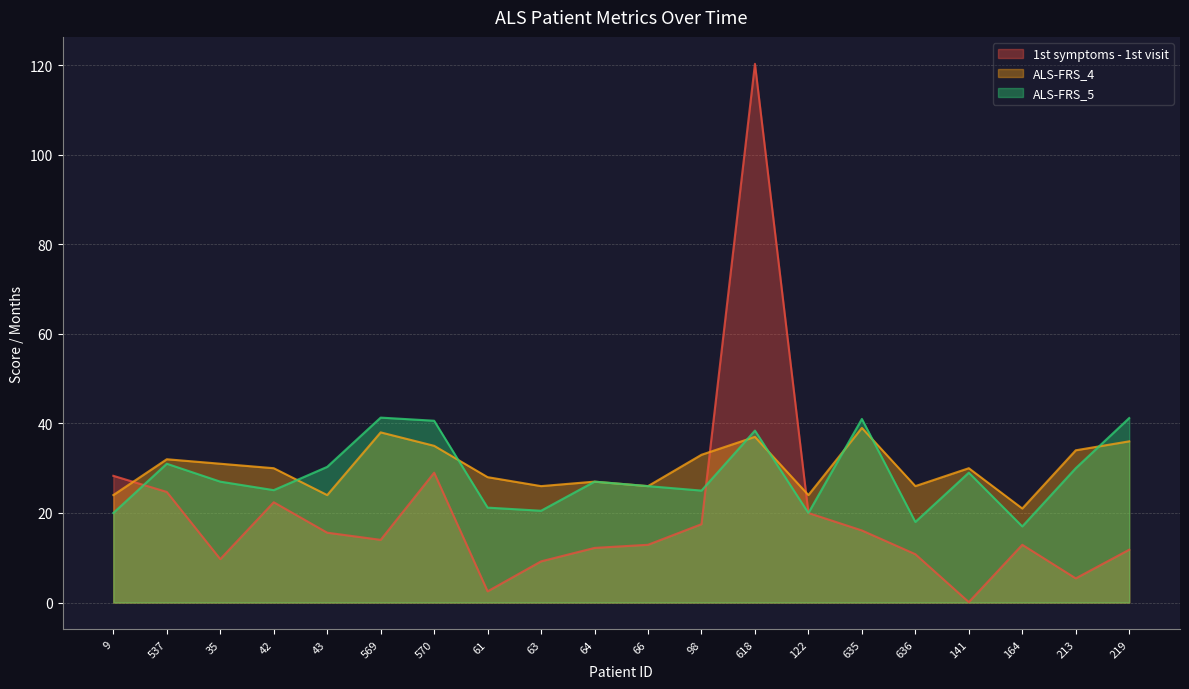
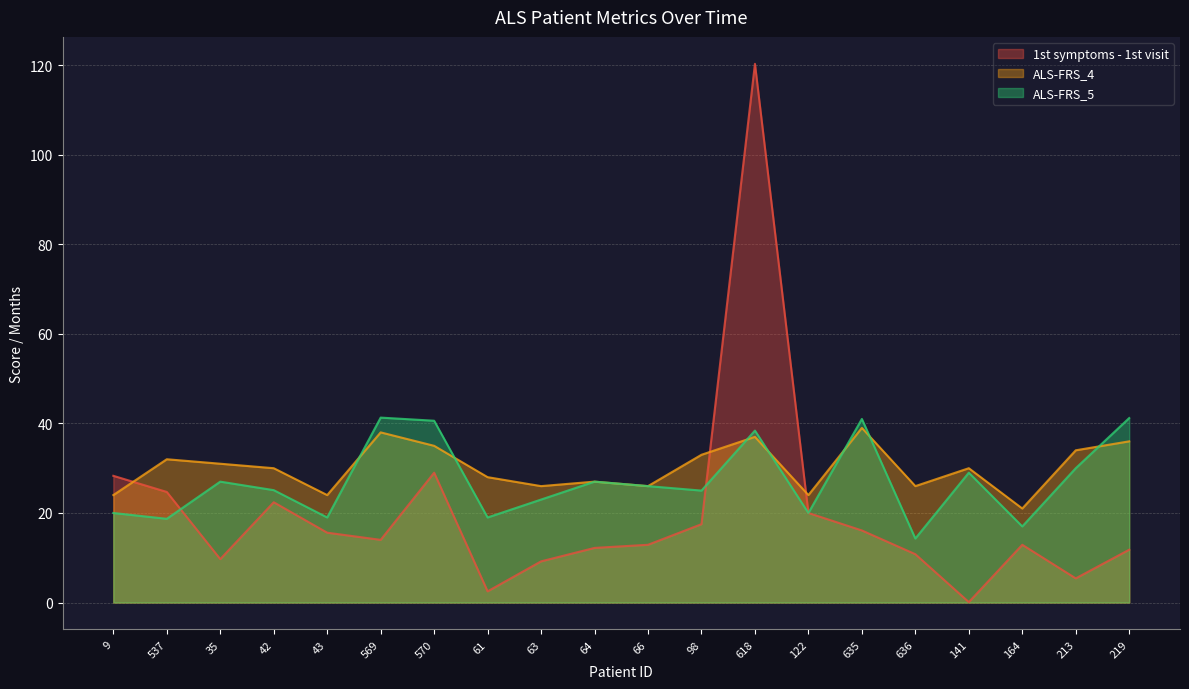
  {
    "ALS-FRS_5": {
      "9": 20,
-     "537": 31,
+     "537": 19,
      "35": 27,
      "42": 25,
-     "43": 30,
+     "43": 19,
      "569": 41,
      "570": 41,
-     "61": 21,
-     "63": 21,
+     "61": 19,
+     "63": 23,
      "98": 25,
      "618": 38,
      "635": 41,
-     "636": 18,
+     "636": 14,
      "141": 29,
      "164": 17,
      "213": 30,
      "219": 41
    }
  }
